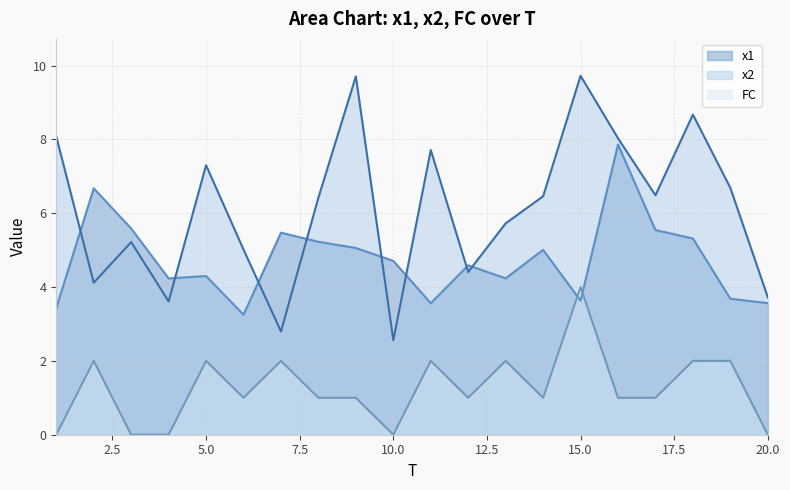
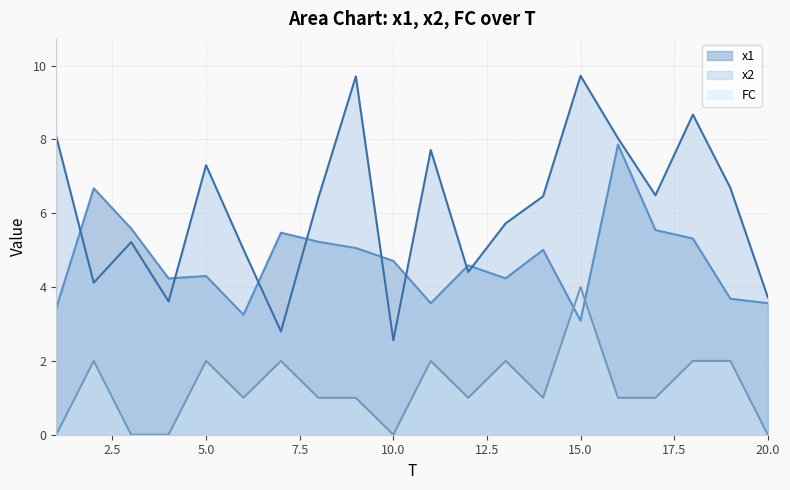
  {
    "x1": {
      "5.0": 4.3,
      "10.0": 4.7,
-     "15.0": 3.6,
+     "15.0": 3.1,
      "20.0": 3.6
    }
  }
